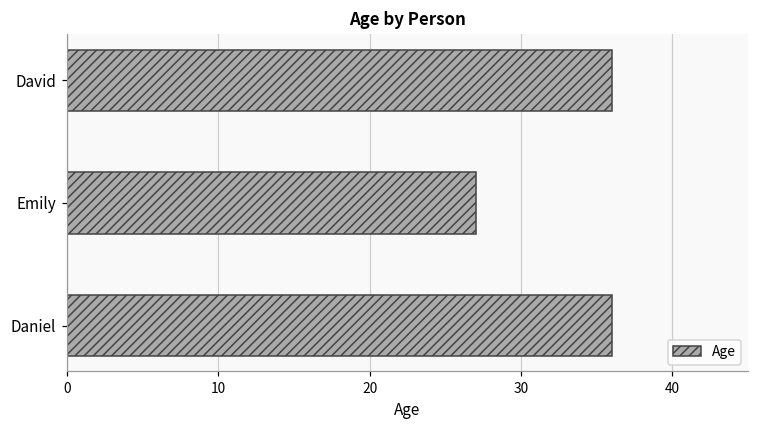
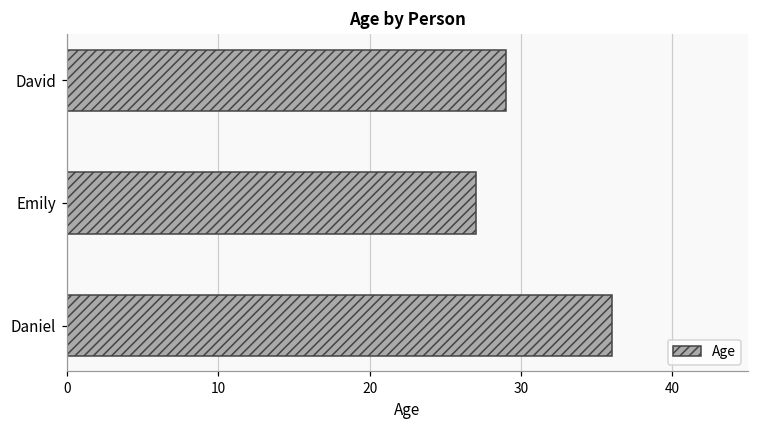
  {
-   "David": 36,
+   "David": 29,
    "Emily": 27,
    "Daniel": 36
  }
